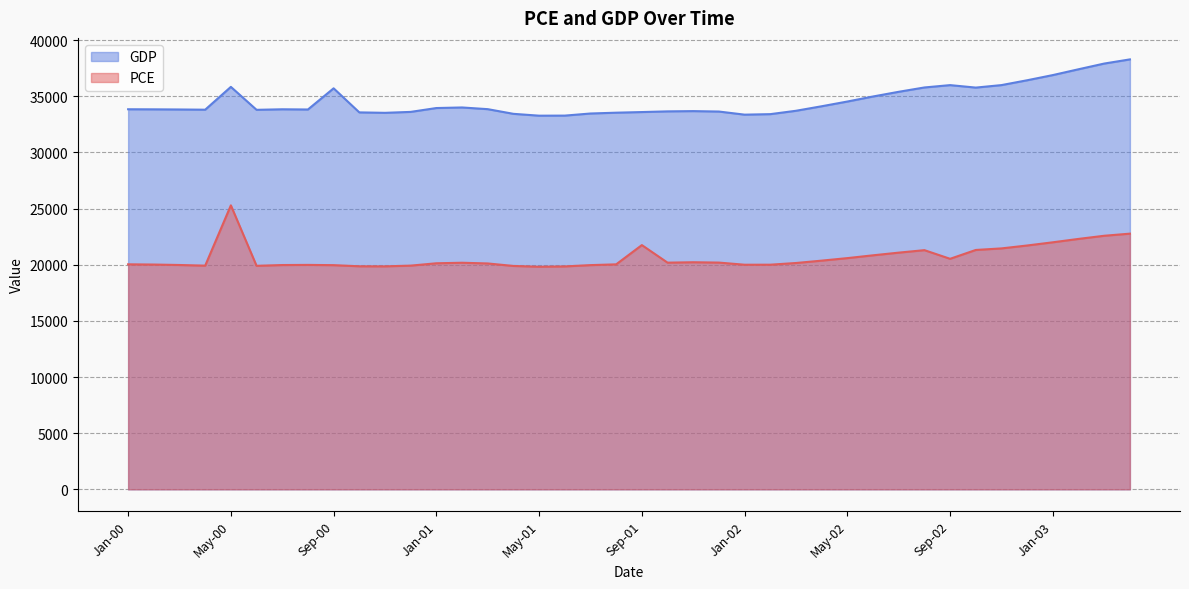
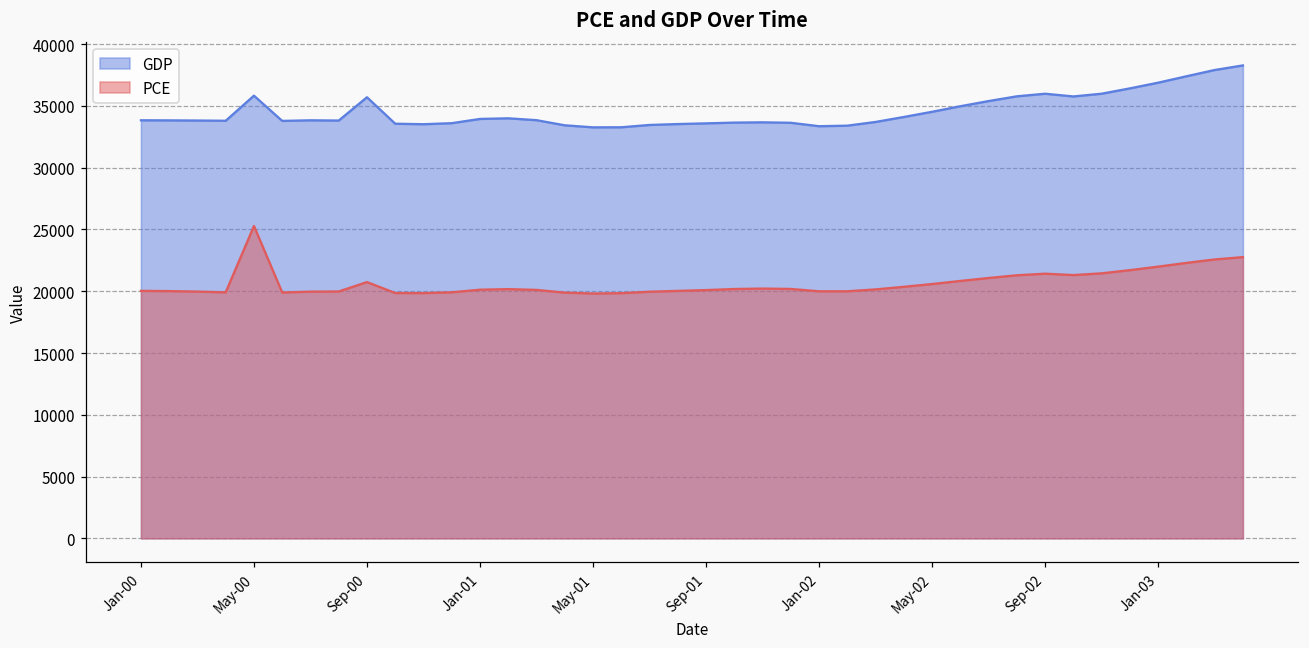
  {
    "GDP": {
      "Jan-00": 33800,
      "May-00": 35800,
      "Sep-00": 35700,
      "Jan-01": 33900,
      "May-01": 33300,
      "Sep-01": 33600,
      "Jan-02": 33400,
      "May-02": 34500,
      "Sep-02": 36000,
      "Jan-03": 36900
    },
    "PCE": {
      "Jan-00": 20000,
      "May-00": 25300,
-     "Sep-00": 20000,
+     "Sep-00": 20700,
      "Jan-01": 20100,
      "May-01": 19800,
-     "Sep-01": 21700,
+     "Sep-01": 20100,
      "Jan-02": 20000,
      "May-02": 20600,
-     "Sep-02": 20500,
+     "Sep-02": 21400,
      "Jan-03": 22000
    }
  }
